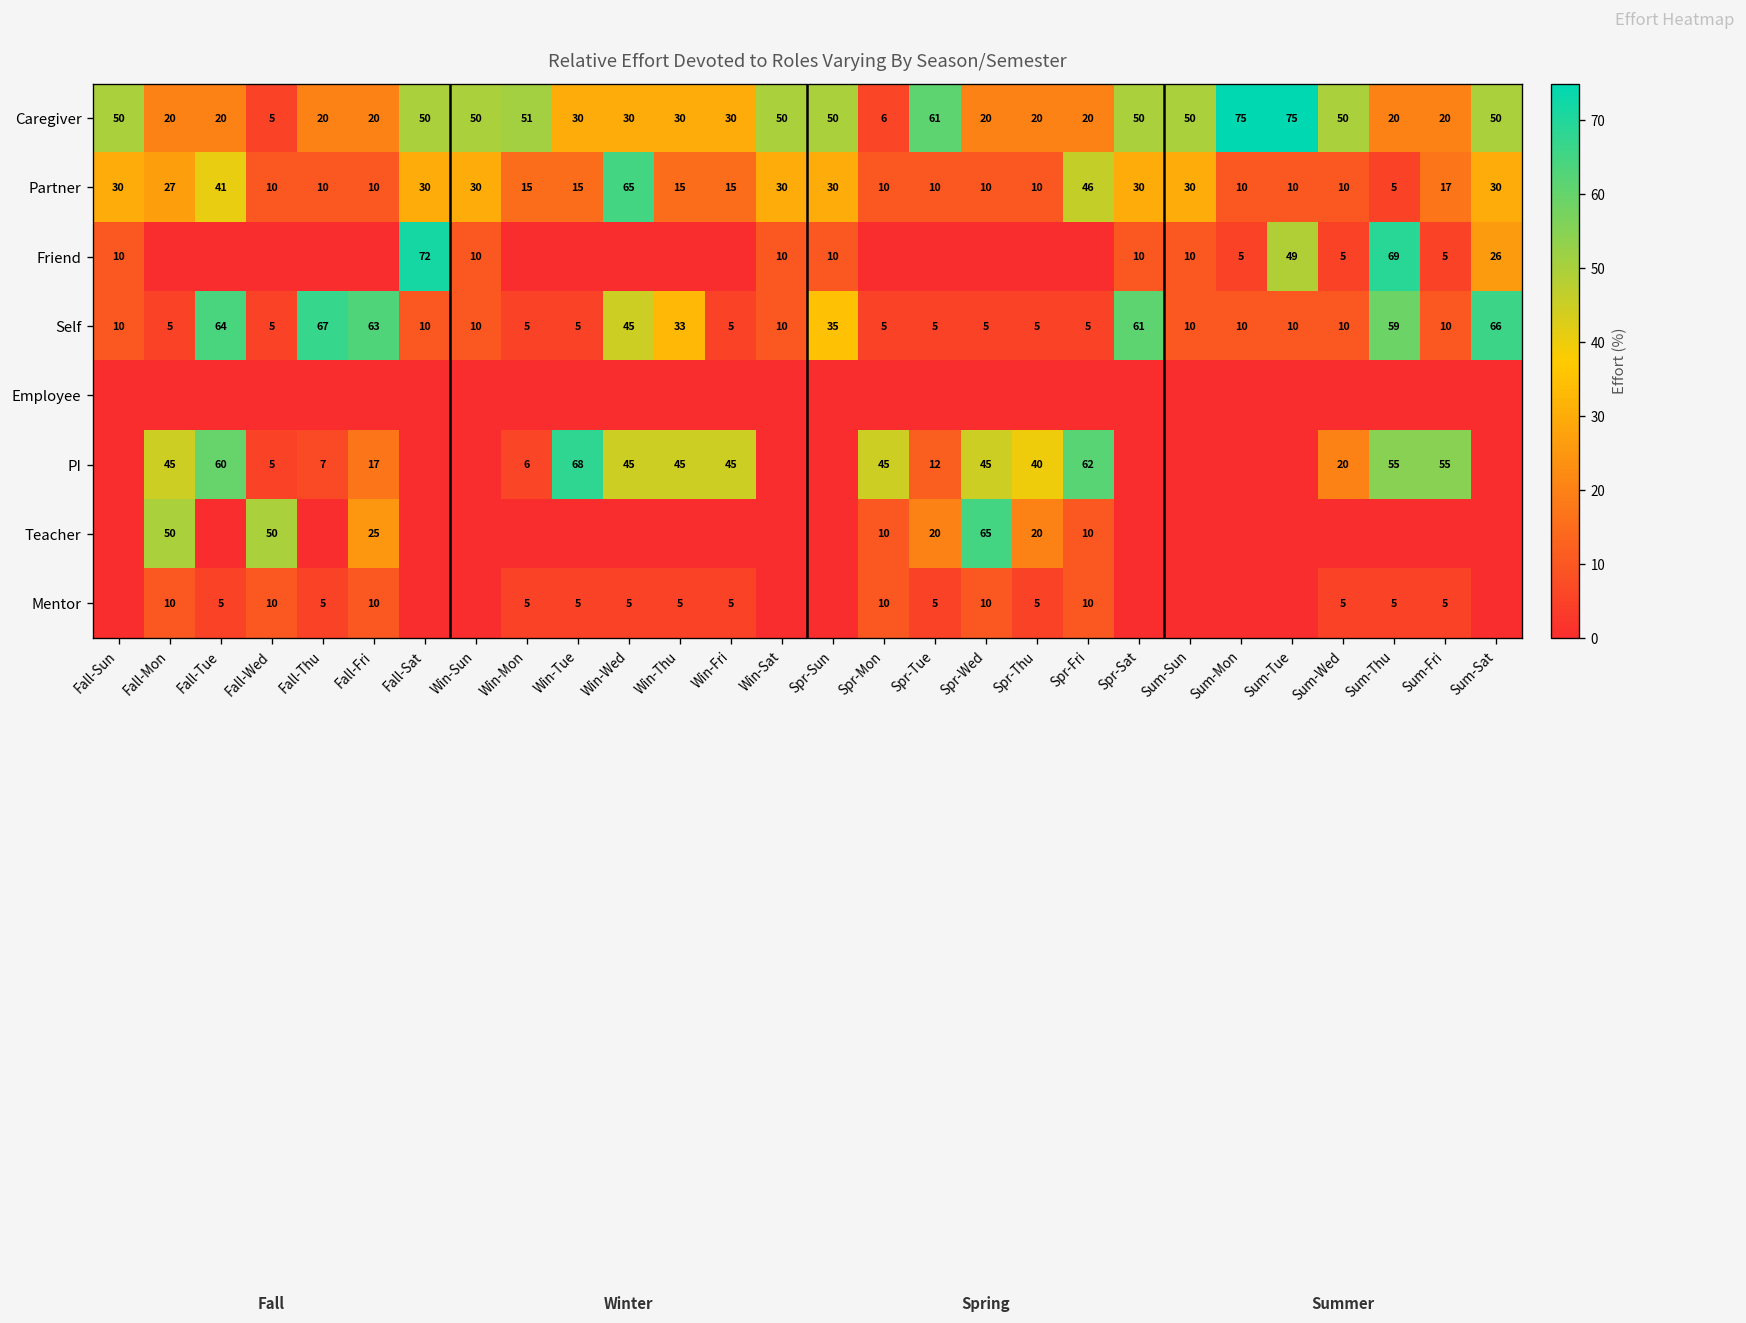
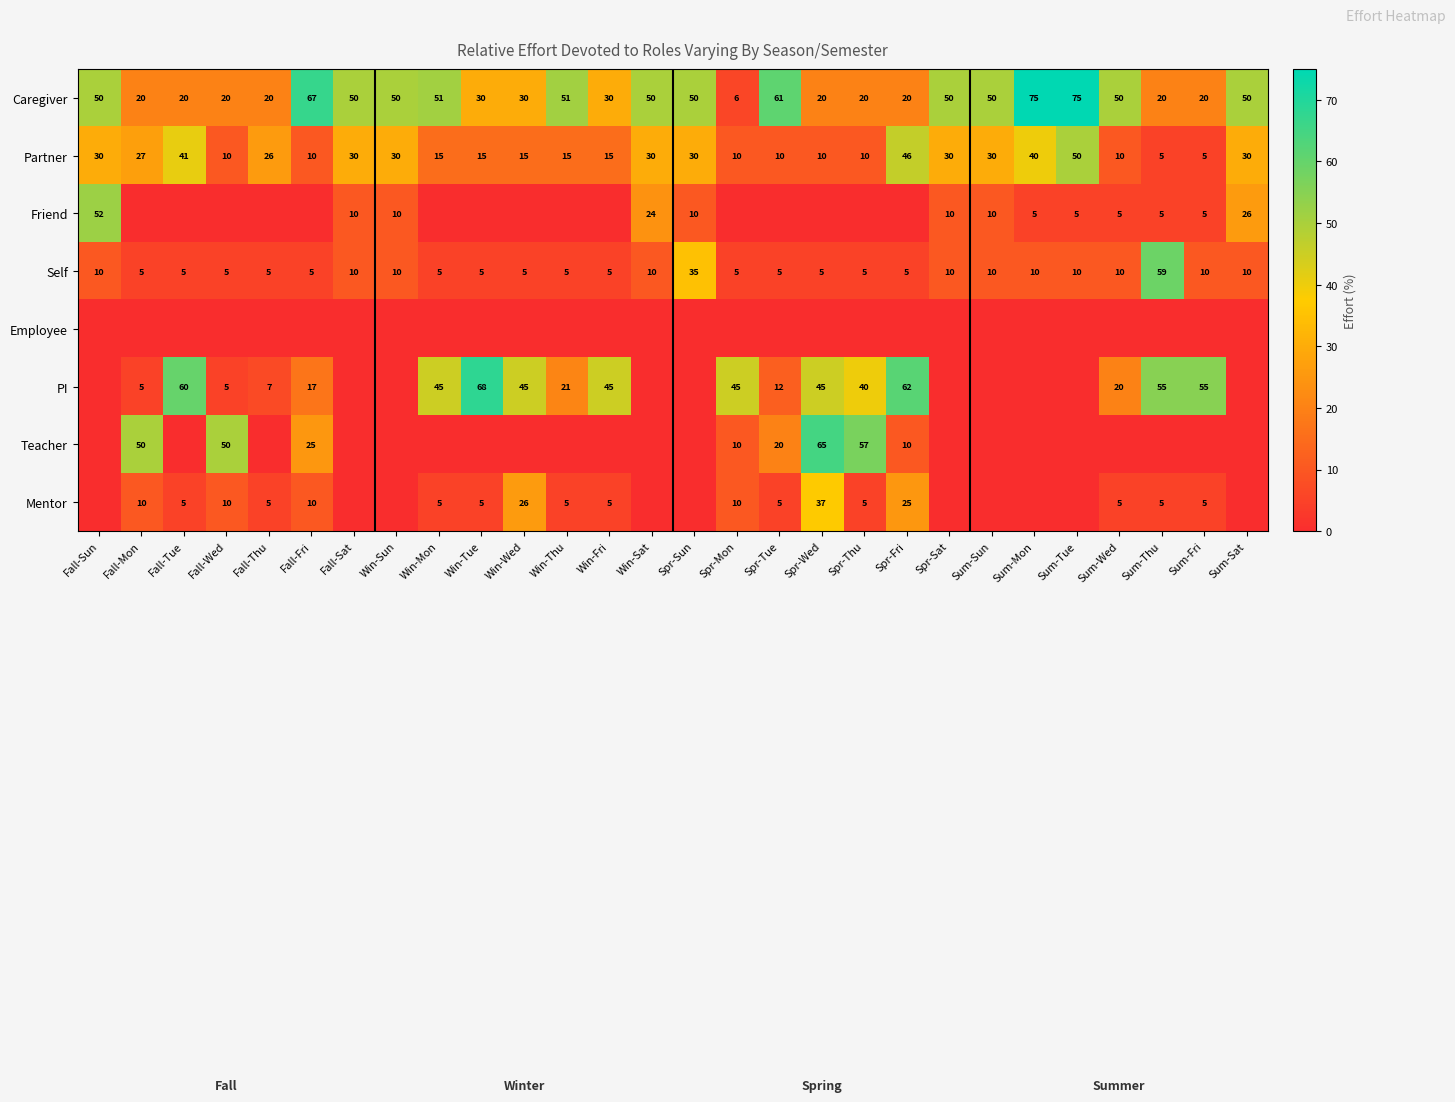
  {
    "Caregiver": {
      "Fall-Sun": 50,
      "Fall-Mon": 20,
      "Fall-Tue": 20,
-     "Fall-Wed": 5,
+     "Fall-Wed": 20,
      "Fall-Thu": 20,
-     "Fall-Fri": 20,
+     "Fall-Fri": 67,
      "Fall-Sat": 50,
      "Win-Sun": 50,
      "Win-Mon": 51,
      "Win-Tue": 30,
      "Win-Wed": 30,
-     "Win-Thu": 30,
+     "Win-Thu": 51,
      "Win-Fri": 30,
      "Win-Sat": 50,
      "Spr-Sun": 50,
      "Spr-Mon": 6,
      "Spr-Tue": 61,
      "Spr-Wed": 20,
      "Spr-Thu": 20,
      "Spr-Fri": 20,
      "Spr-Sat": 50,
      "Sum-Sun": 50,
      "Sum-Mon": 75,
      "Sum-Tue": 75,
      "Sum-Wed": 50,
      "Sum-Thu": 20,
      "Sum-Fri": 20,
      "Sum-Sat": 50
    },
    "Partner": {
      "Fall-Sun": 30,
      "Fall-Mon": 27,
      "Fall-Tue": 41,
      "Fall-Wed": 10,
-     "Fall-Thu": 10,
+     "Fall-Thu": 26,
      "Fall-Fri": 10,
      "Fall-Sat": 30,
      "Win-Sun": 30,
      "Win-Mon": 15,
      "Win-Tue": 15,
-     "Win-Wed": 65,
+     "Win-Wed": 15,
      "Win-Thu": 15,
      "Win-Fri": 15,
      "Win-Sat": 30,
      "Spr-Sun": 30,
      "Spr-Mon": 10,
      "Spr-Tue": 10,
      "Spr-Wed": 10,
      "Spr-Thu": 10,
      "Spr-Fri": 46,
      "Spr-Sat": 30,
      "Sum-Sun": 30,
-     "Sum-Mon": 10,
-     "Sum-Tue": 10,
+     "Sum-Mon": 40,
+     "Sum-Tue": 50,
      "Sum-Wed": 10,
      "Sum-Thu": 5,
-     "Sum-Fri": 17,
+     "Sum-Fri": 5,
      "Sum-Sat": 30
    },
    "Friend": {
-     "Fall-Sun": 10,
-     "Fall-Sat": 72,
+     "Fall-Sun": 52,
+     "Fall-Sat": 10,
      "Win-Sun": 10,
-     "Win-Sat": 10,
+     "Win-Sat": 24,
      "Spr-Sun": 10,
      "Spr-Sat": 10,
      "Sum-Sun": 10,
      "Sum-Mon": 5,
-     "Sum-Tue": 49,
+     "Sum-Tue": 5,
      "Sum-Wed": 5,
-     "Sum-Thu": 69,
+     "Sum-Thu": 5,
      "Sum-Fri": 5,
      "Sum-Sat": 26
    },
    "Self": {
      "Fall-Sun": 10,
      "Fall-Mon": 5,
-     "Fall-Tue": 64,
+     "Fall-Tue": 5,
      "Fall-Wed": 5,
-     "Fall-Thu": 67,
-     "Fall-Fri": 63,
+     "Fall-Thu": 5,
+     "Fall-Fri": 5,
      "Fall-Sat": 10,
      "Win-Sun": 10,
      "Win-Mon": 5,
      "Win-Tue": 5,
-     "Win-Wed": 45,
-     "Win-Thu": 33,
+     "Win-Wed": 5,
+     "Win-Thu": 5,
      "Win-Fri": 5,
      "Win-Sat": 10,
      "Spr-Sun": 35,
      "Spr-Mon": 5,
      "Spr-Tue": 5,
      "Spr-Wed": 5,
      "Spr-Thu": 5,
      "Spr-Fri": 5,
-     "Spr-Sat": 61,
+     "Spr-Sat": 10,
      "Sum-Sun": 10,
      "Sum-Mon": 10,
      "Sum-Tue": 10,
      "Sum-Wed": 10,
      "Sum-Thu": 59,
      "Sum-Fri": 10,
-     "Sum-Sat": 66
+     "Sum-Sat": 10
    },
    "PI": {
-     "Fall-Mon": 45,
+     "Fall-Mon": 5,
      "Fall-Tue": 60,
      "Fall-Wed": 5,
      "Fall-Thu": 7,
      "Fall-Fri": 17,
-     "Win-Mon": 6,
+     "Win-Mon": 45,
      "Win-Tue": 68,
      "Win-Wed": 45,
-     "Win-Thu": 45,
+     "Win-Thu": 21,
      "Win-Fri": 45,
      "Spr-Mon": 45,
      "Spr-Tue": 12,
      "Spr-Wed": 45,
      "Spr-Thu": 40,
      "Spr-Fri": 62,
      "Sum-Wed": 20,
      "Sum-Thu": 55,
      "Sum-Fri": 55
    },
    "Teacher": {
      "Fall-Mon": 50,
      "Fall-Wed": 50,
      "Fall-Fri": 25,
      "Spr-Mon": 10,
      "Spr-Tue": 20,
      "Spr-Wed": 65,
-     "Spr-Thu": 20,
+     "Spr-Thu": 57,
      "Spr-Fri": 10
    },
    "Mentor": {
      "Fall-Mon": 10,
      "Fall-Tue": 5,
      "Fall-Wed": 10,
      "Fall-Thu": 5,
      "Fall-Fri": 10,
      "Win-Mon": 5,
      "Win-Tue": 5,
-     "Win-Wed": 5,
+     "Win-Wed": 26,
      "Win-Thu": 5,
      "Win-Fri": 5,
      "Spr-Mon": 10,
      "Spr-Tue": 5,
-     "Spr-Wed": 10,
+     "Spr-Wed": 37,
      "Spr-Thu": 5,
-     "Spr-Fri": 10,
+     "Spr-Fri": 25,
      "Sum-Wed": 5,
      "Sum-Thu": 5,
      "Sum-Fri": 5
    }
  }
